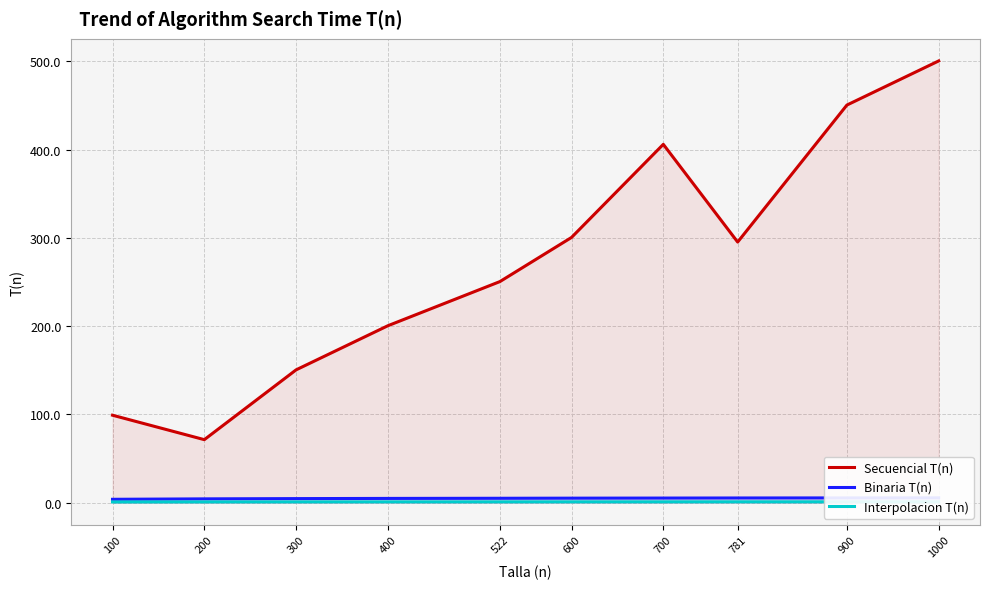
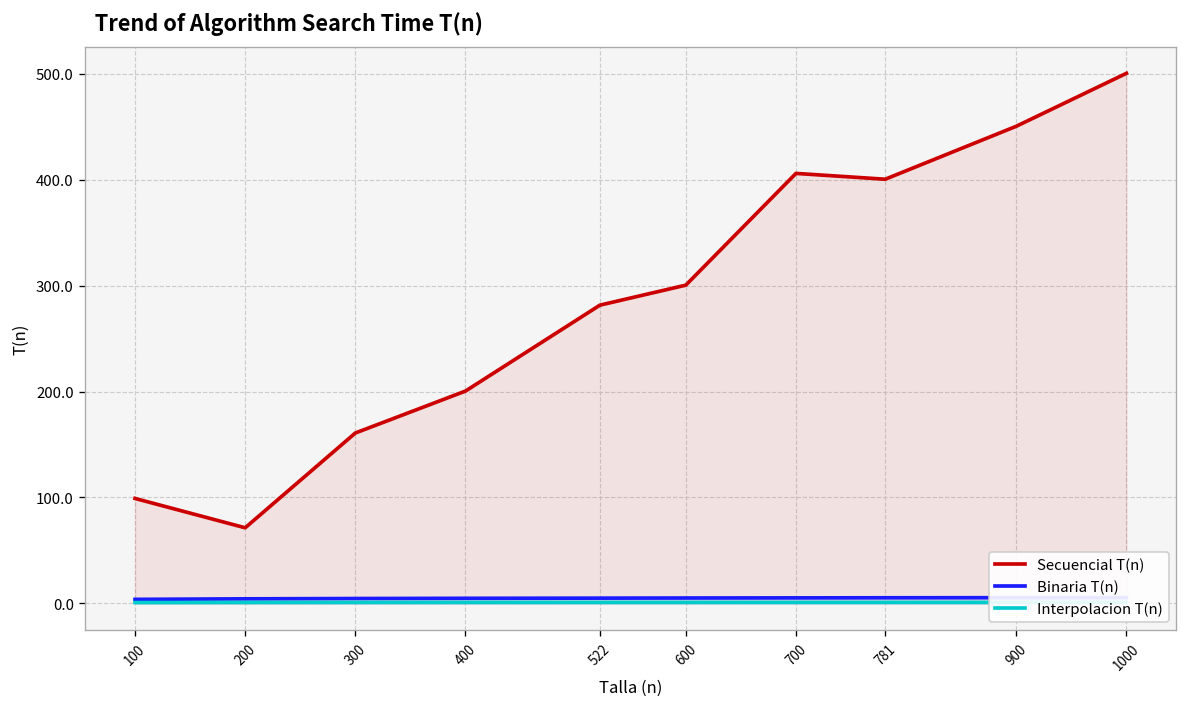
  {
    "Secuencial T(n)": {
      "100": 100,
      "200": 70,
-     "300": 150,
+     "300": 160,
      "400": 200,
-     "522": 250,
+     "522": 280,
      "600": 300,
      "700": 410,
-     "781": 300,
+     "781": 400,
      "900": 450,
      "1000": 500
    },
    "Binaria T(n)": {
      "100": 0,
      "200": 0,
      "300": 0,
      "400": 0,
      "522": 0,
      "600": 10,
      "700": 10,
      "781": 10
    },
    "Interpolacion T(n)": {
      "100": 0,
      "200": 0,
      "300": 0,
      "400": 0,
      "522": 0,
      "600": 0,
      "700": 0,
      "781": 0
    }
  }
